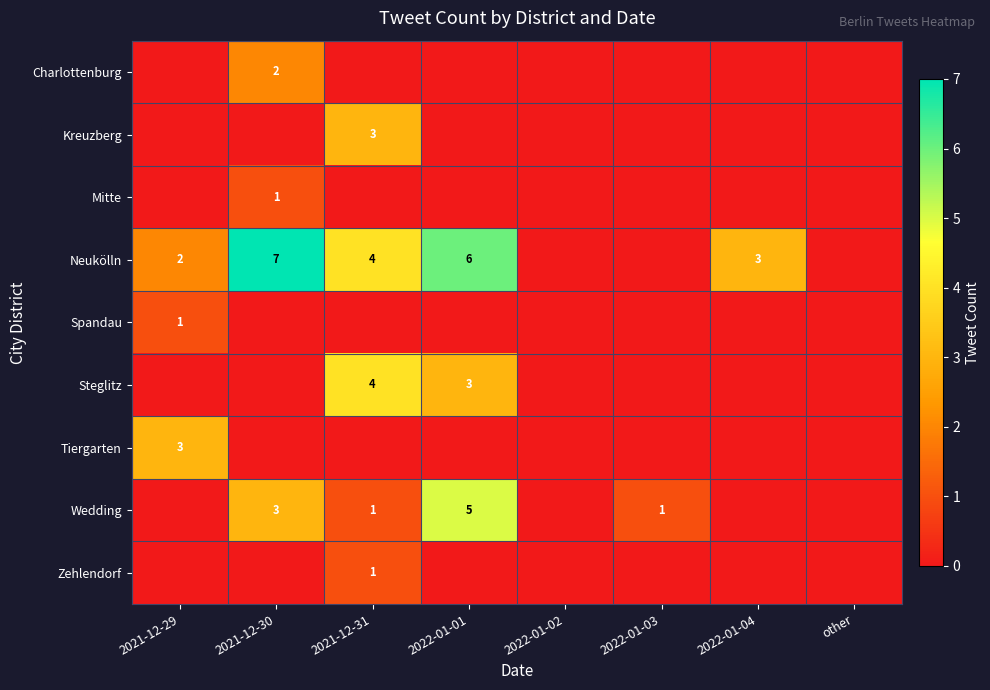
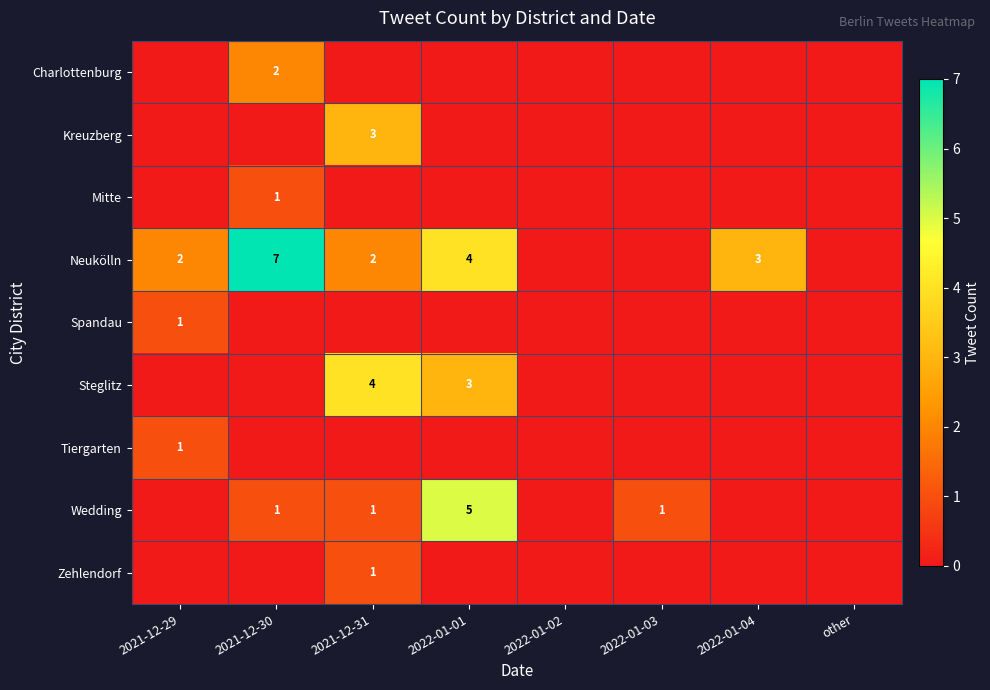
  {
    "Charlottenburg": {
      "2021-12-30": 2
    },
    "Kreuzberg": {
      "2021-12-31": 3
    },
    "Mitte": {
      "2021-12-30": 1
    },
    "Neukölln": {
      "2021-12-29": 2,
      "2021-12-30": 7,
-     "2021-12-31": 4,
-     "2022-01-01": 6,
+     "2021-12-31": 2,
+     "2022-01-01": 4,
      "2022-01-04": 3
    },
    "Spandau": {
      "2021-12-29": 1
    },
    "Steglitz": {
      "2021-12-31": 4,
      "2022-01-01": 3
    },
    "Tiergarten": {
-     "2021-12-29": 3
+     "2021-12-29": 1
    },
    "Wedding": {
-     "2021-12-30": 3,
+     "2021-12-30": 1,
      "2021-12-31": 1,
      "2022-01-01": 5,
      "2022-01-03": 1
    },
    "Zehlendorf": {
      "2021-12-31": 1
    }
  }
